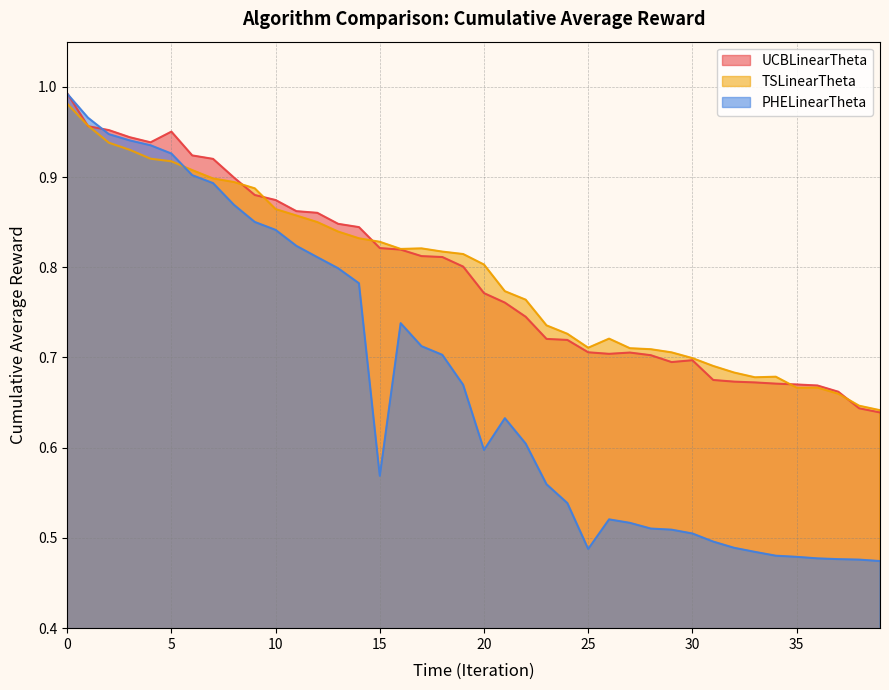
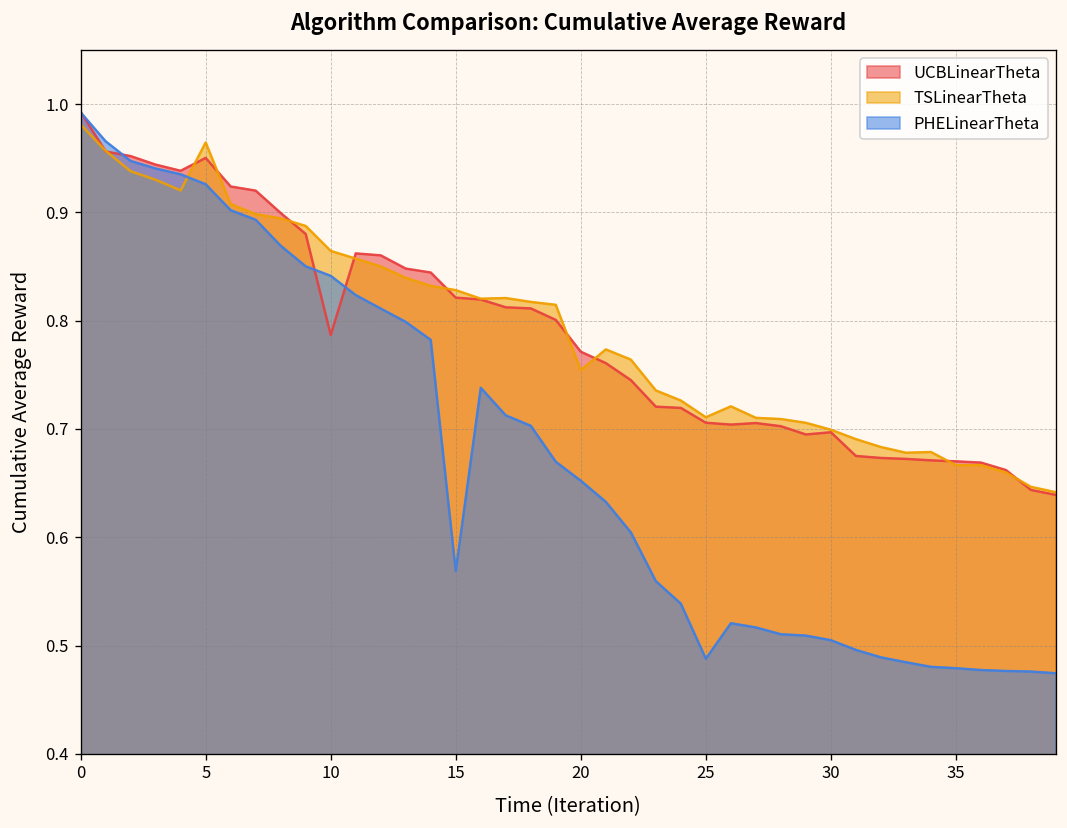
  {
    "UCBLinearTheta": {
      "5": 0.95,
-     "10": 0.87,
+     "10": 0.79,
      "15": 0.82,
      "20": 0.77,
      "25": 0.71,
      "35": 0.67
    },
    "TSLinearTheta": {
      "0": 0.98,
-     "5": 0.92,
+     "5": 0.96,
      "10": 0.86,
      "15": 0.83,
-     "20": 0.80,
+     "20": 0.75,
      "25": 0.71,
      "35": 0.67
    },
    "PHELinearTheta": {
      "5": 0.93,
      "10": 0.84,
      "15": 0.57,
-     "20": 0.60,
+     "20": 0.65,
      "25": 0.49,
      "30": 0.50,
      "35": 0.48
    }
  }
